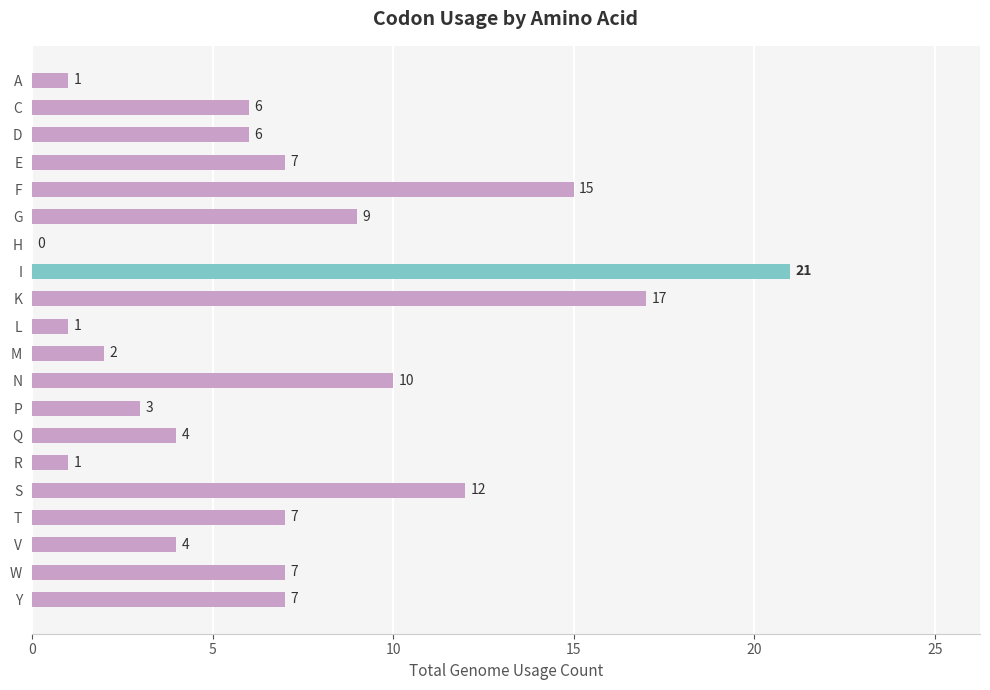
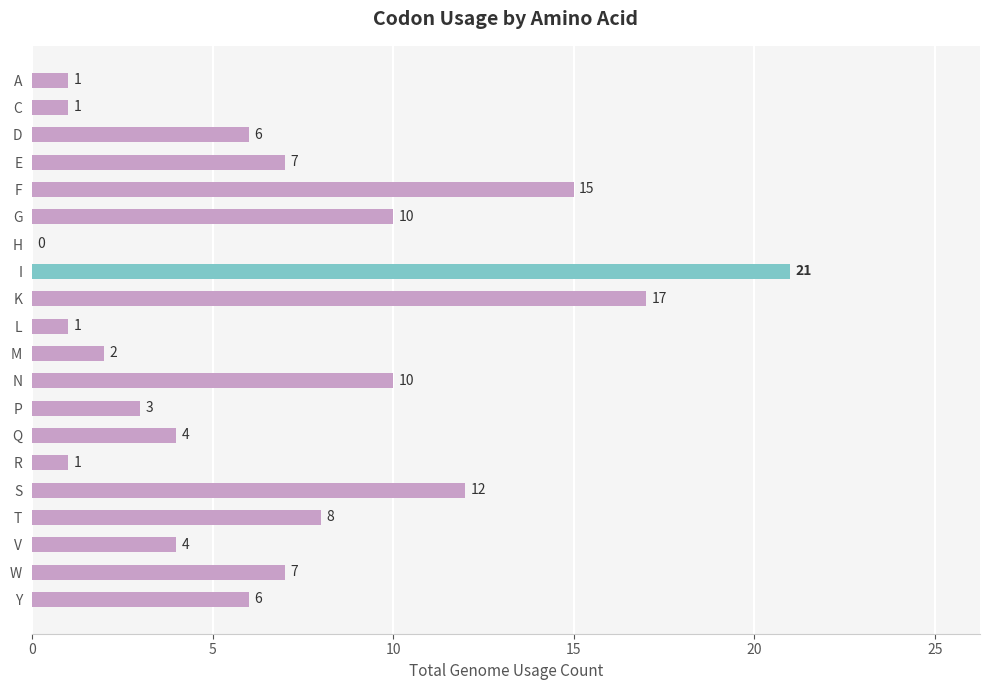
  {
    "A": 1,
-   "C": 6,
+   "C": 1,
    "D": 6,
    "E": 7,
    "F": 15,
-   "G": 9,
+   "G": 10,
    "H": 0,
    "I": 21,
    "K": 17,
    "L": 1,
    "M": 2,
    "N": 10,
    "P": 3,
    "Q": 4,
    "R": 1,
    "S": 12,
-   "T": 7,
+   "T": 8,
    "V": 4,
    "W": 7,
-   "Y": 7
+   "Y": 6
  }
